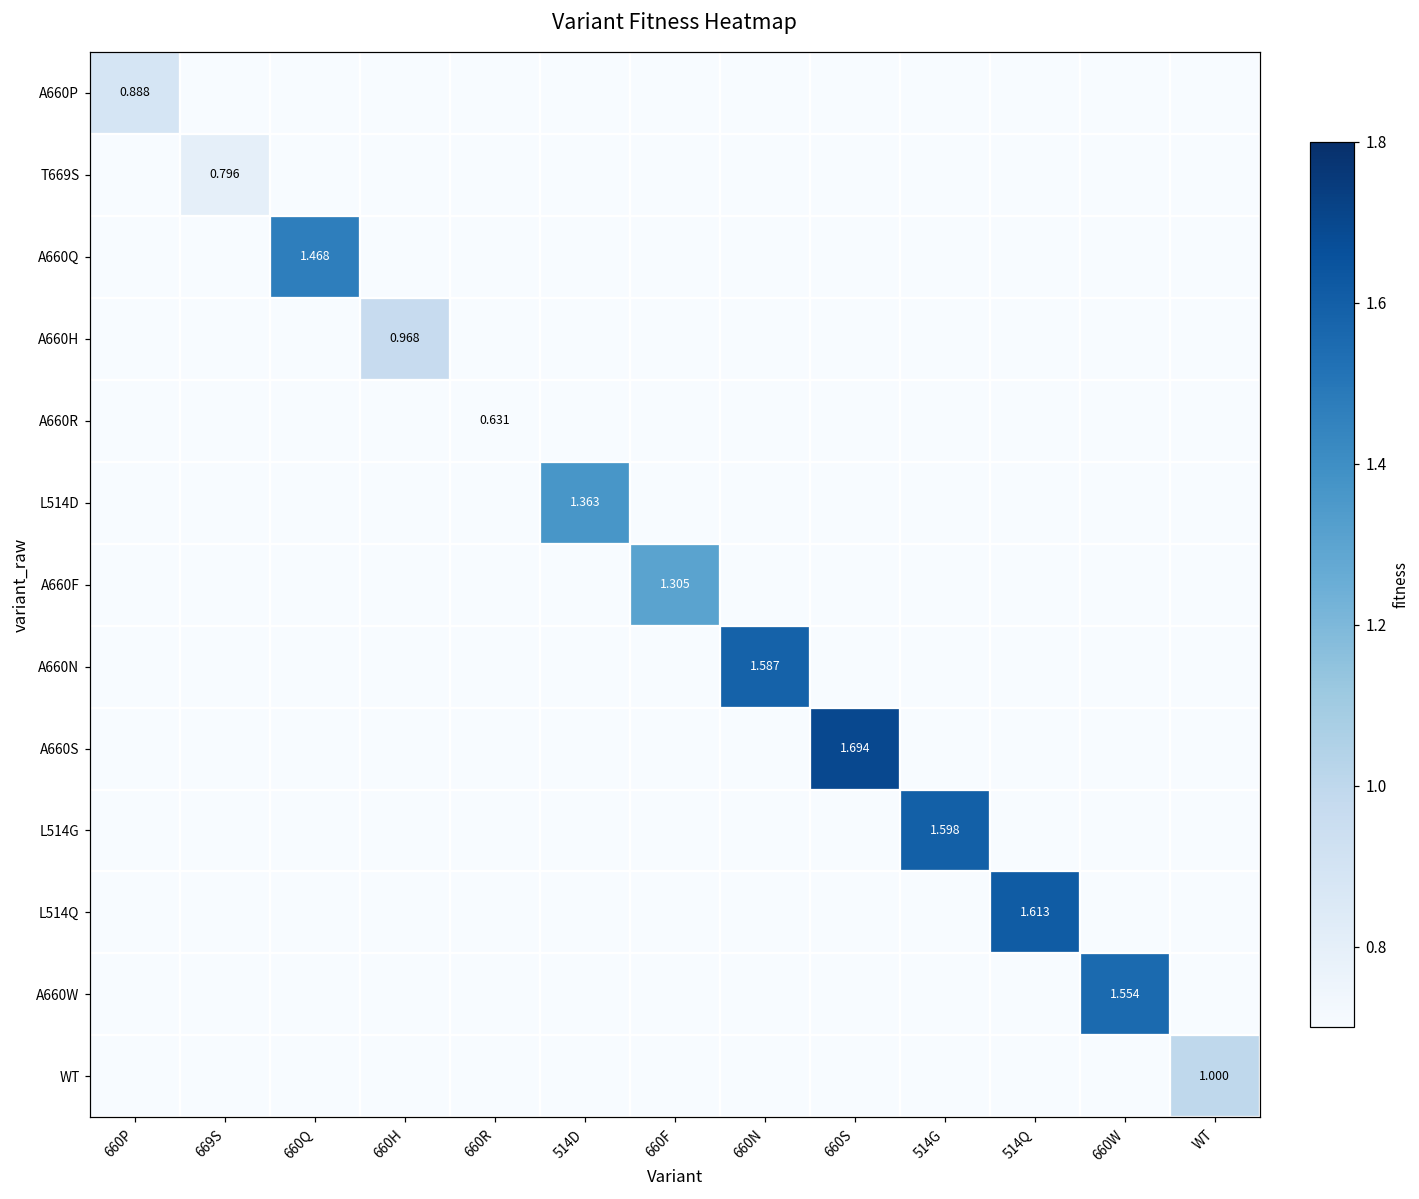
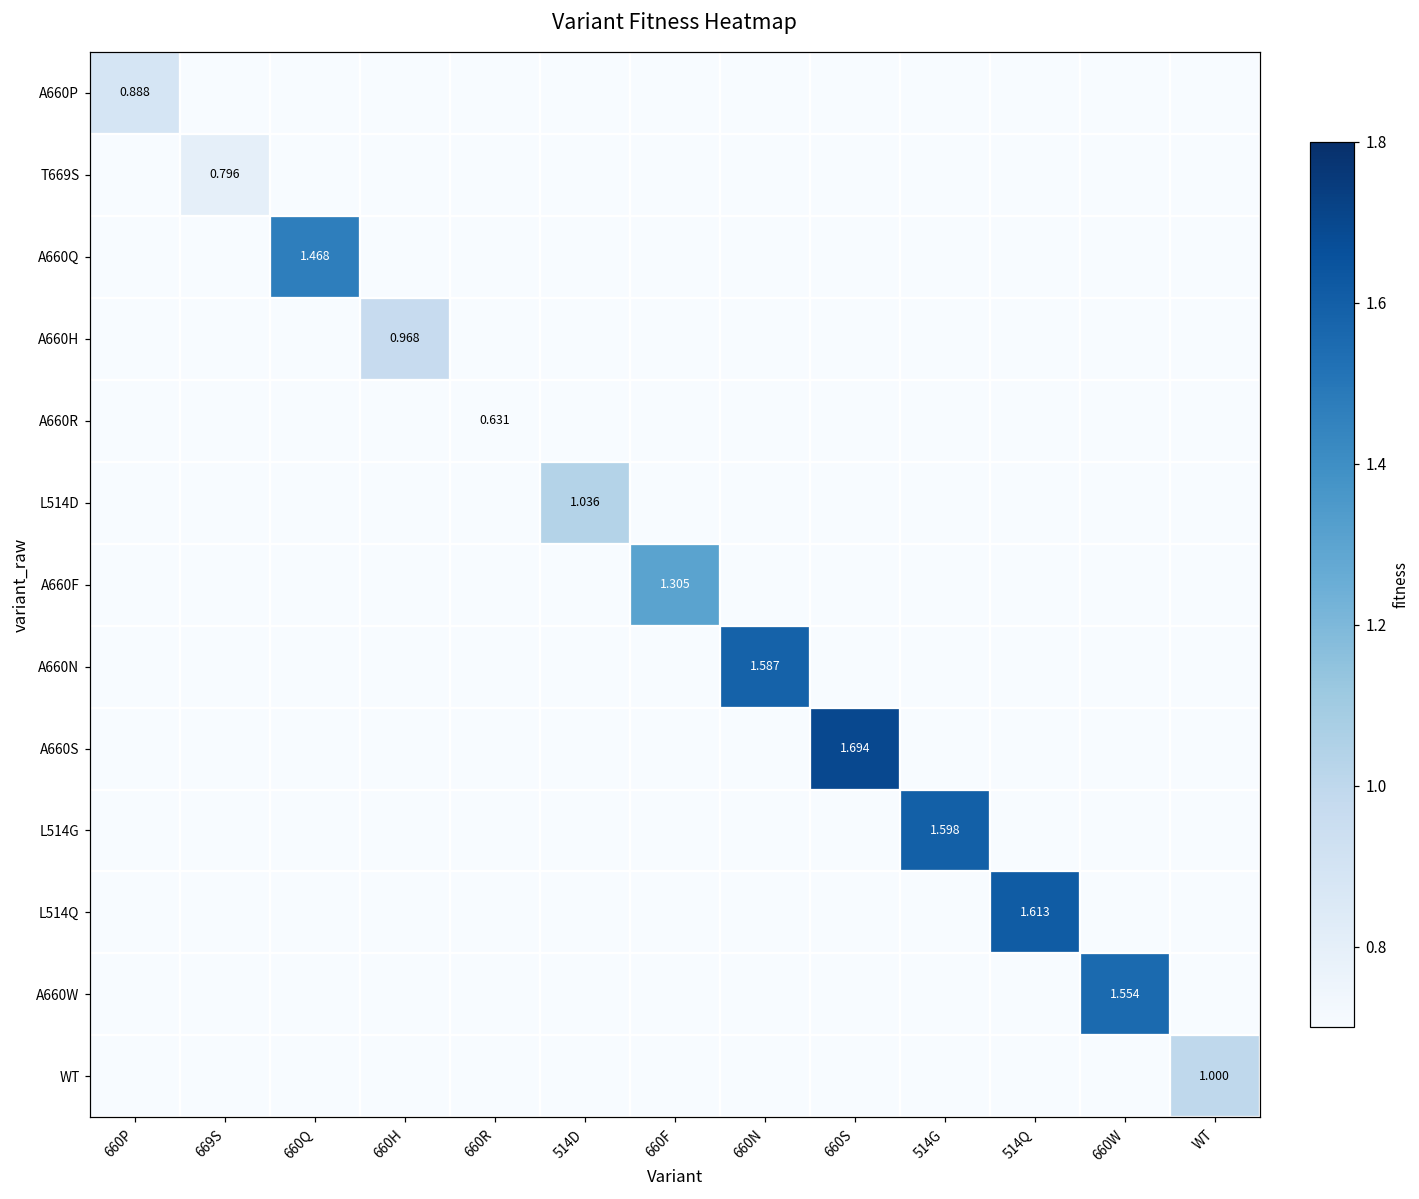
  {
    "A660P": {
      "660P": 0.888
    },
    "T669S": {
      "669S": 0.796
    },
    "A660Q": {
      "660Q": 1.468
    },
    "A660H": {
      "660H": 0.968
    },
    "A660R": {
      "660R": 0.631
    },
    "L514D": {
-     "514D": 1.363
+     "514D": 1.036
    },
    "A660F": {
      "660F": 1.305
    },
    "A660N": {
      "660N": 1.587
    },
    "A660S": {
      "660S": 1.694
    },
    "L514G": {
      "514G": 1.598
    },
    "L514Q": {
      "514Q": 1.613
    },
    "A660W": {
      "660W": 1.554
    },
    "WT": {
      "WT": 1.000
    }
  }
